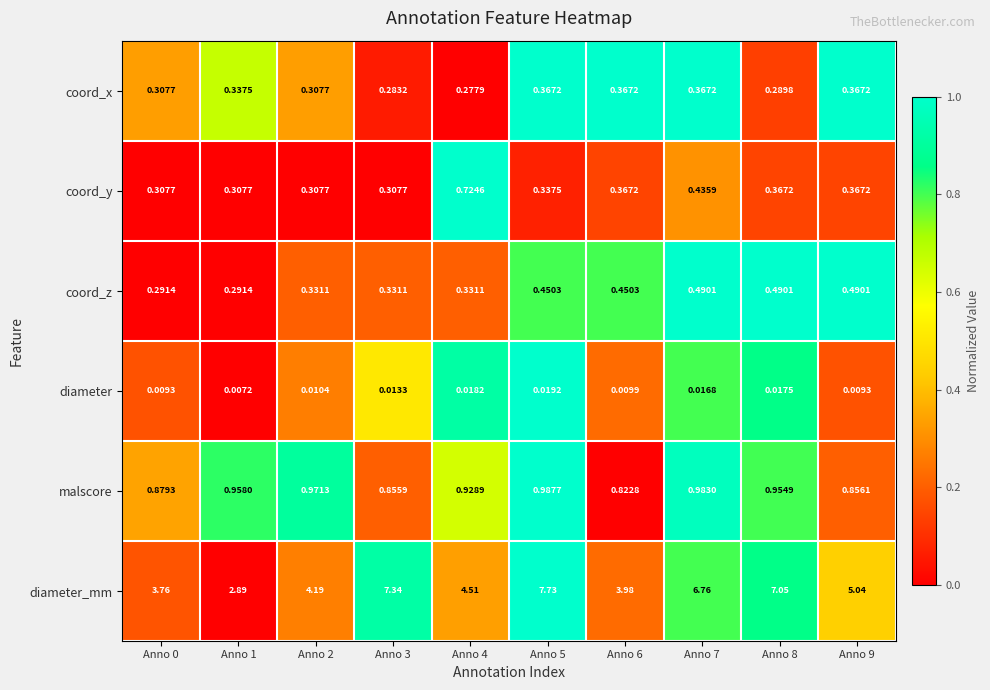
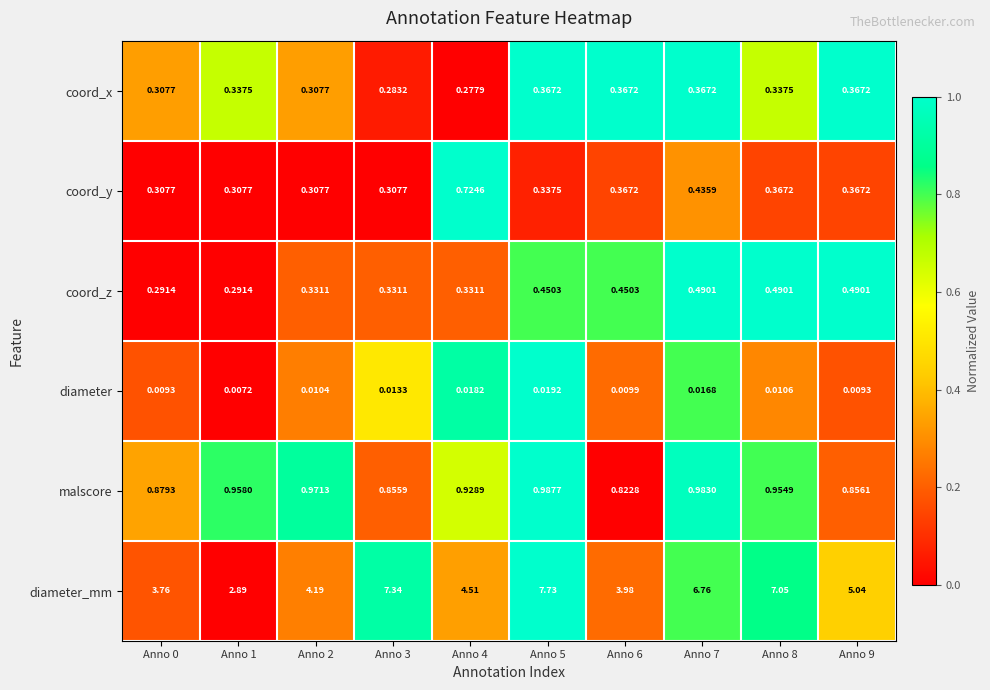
  {
    "coord_x": {
      "Anno 0": 0.3077,
      "Anno 1": 0.3375,
      "Anno 2": 0.3077,
      "Anno 3": 0.2832,
      "Anno 4": 0.2779,
      "Anno 5": 0.3672,
      "Anno 6": 0.3672,
      "Anno 7": 0.3672,
-     "Anno 8": 0.2898,
+     "Anno 8": 0.3375,
      "Anno 9": 0.3672
    },
    "coord_y": {
      "Anno 0": 0.3077,
      "Anno 1": 0.3077,
      "Anno 2": 0.3077,
      "Anno 3": 0.3077,
      "Anno 4": 0.7246,
      "Anno 5": 0.3375,
      "Anno 6": 0.3672,
      "Anno 7": 0.4359,
      "Anno 8": 0.3672,
      "Anno 9": 0.3672
    },
    "coord_z": {
      "Anno 0": 0.2914,
      "Anno 1": 0.2914,
      "Anno 2": 0.3311,
      "Anno 3": 0.3311,
      "Anno 4": 0.3311,
      "Anno 5": 0.4503,
      "Anno 6": 0.4503,
      "Anno 7": 0.4901,
      "Anno 8": 0.4901,
      "Anno 9": 0.4901
    },
    "diameter": {
      "Anno 0": 0.0093,
      "Anno 1": 0.0072,
      "Anno 2": 0.0104,
      "Anno 3": 0.0133,
      "Anno 4": 0.0182,
      "Anno 5": 0.0192,
      "Anno 6": 0.0099,
      "Anno 7": 0.0168,
-     "Anno 8": 0.0175,
+     "Anno 8": 0.0106,
      "Anno 9": 0.0093
    },
    "malscore": {
      "Anno 0": 0.8793,
      "Anno 1": 0.9580,
      "Anno 2": 0.9713,
      "Anno 3": 0.8559,
      "Anno 4": 0.9289,
      "Anno 5": 0.9877,
      "Anno 6": 0.8228,
      "Anno 7": 0.9830,
      "Anno 8": 0.9549,
      "Anno 9": 0.8561
    },
    "diameter_mm": {
      "Anno 0": 3.76,
      "Anno 1": 2.89,
      "Anno 2": 4.19,
      "Anno 3": 7.34,
      "Anno 4": 4.51,
      "Anno 5": 7.73,
      "Anno 6": 3.98,
      "Anno 7": 6.76,
      "Anno 8": 7.05,
      "Anno 9": 5.04
    }
  }
